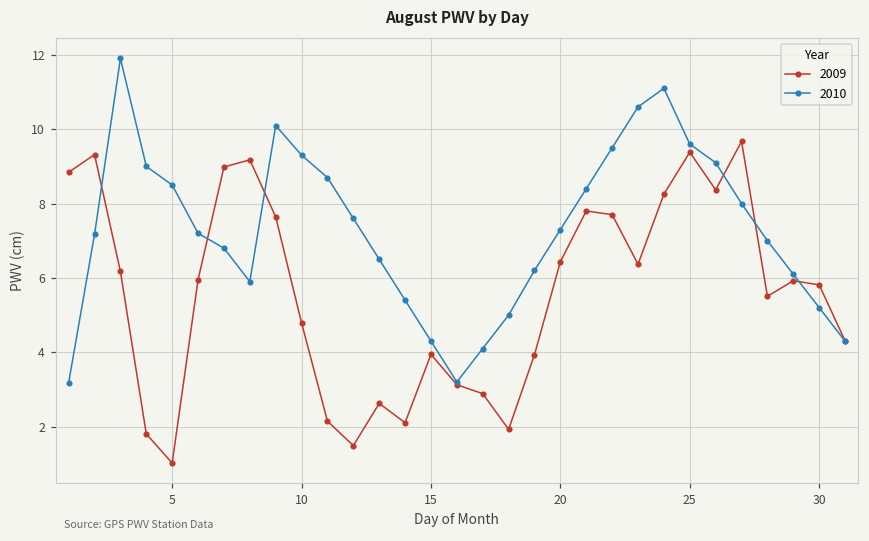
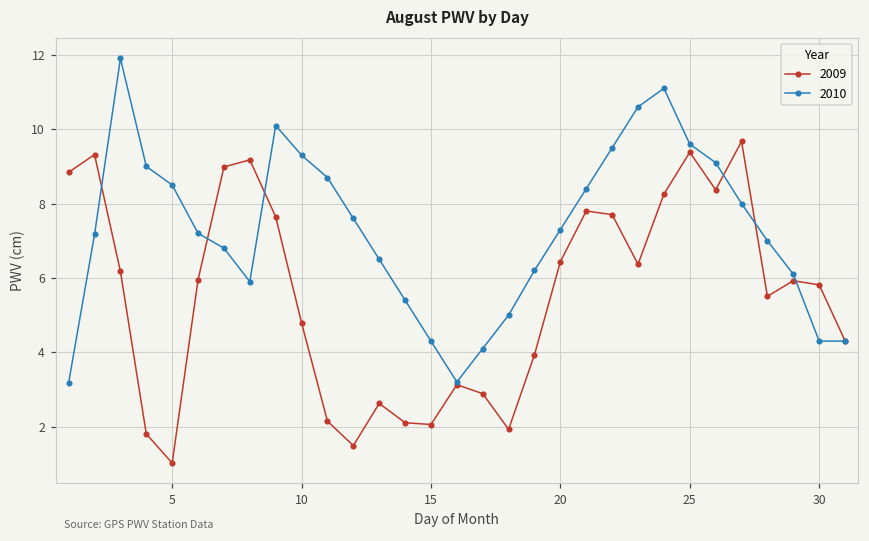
  {
    "2009": {
      "5": 1.0,
      "10": 4.8,
-     "15": 3.9,
+     "15": 2.1,
      "20": 6.4,
      "25": 9.4,
      "30": 5.8
    },
    "2010": {
      "5": 8.5,
      "10": 9.3,
      "15": 4.3,
      "20": 7.3,
      "25": 9.6,
-     "30": 5.2
+     "30": 4.3
    }
  }
